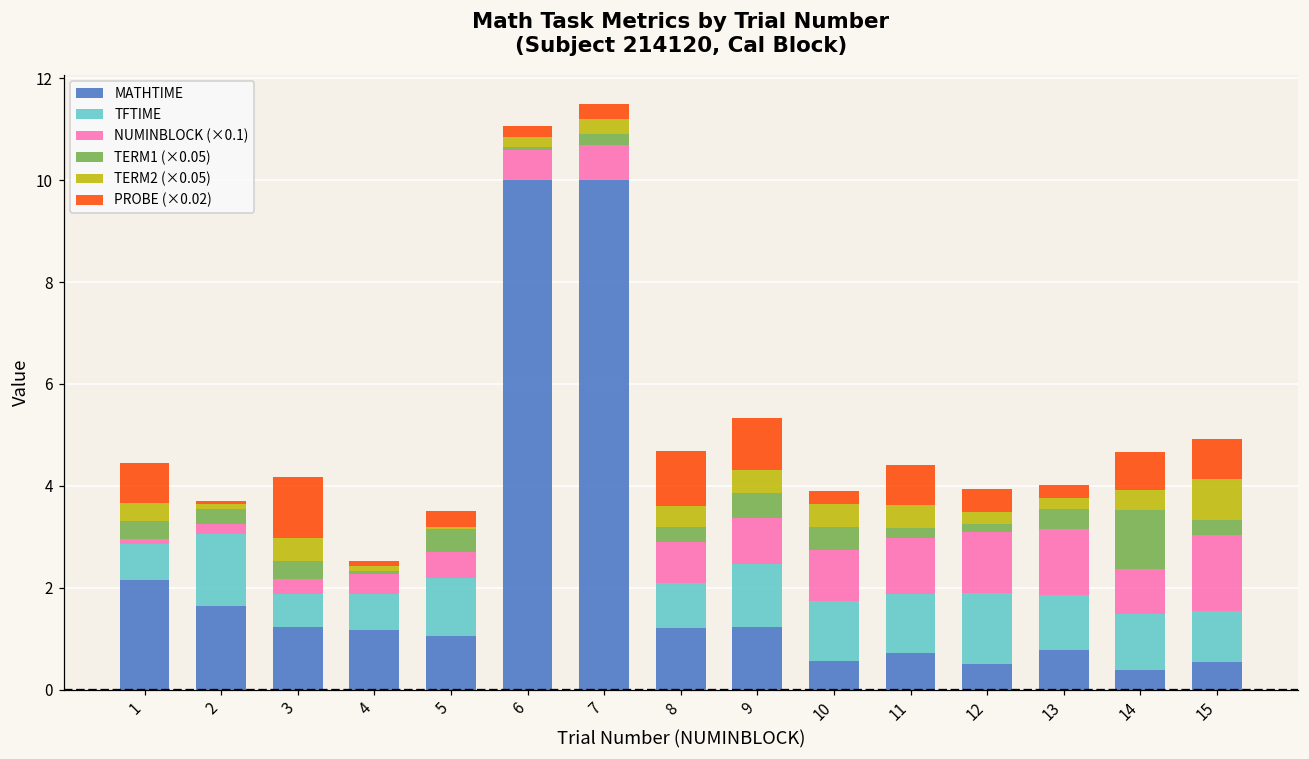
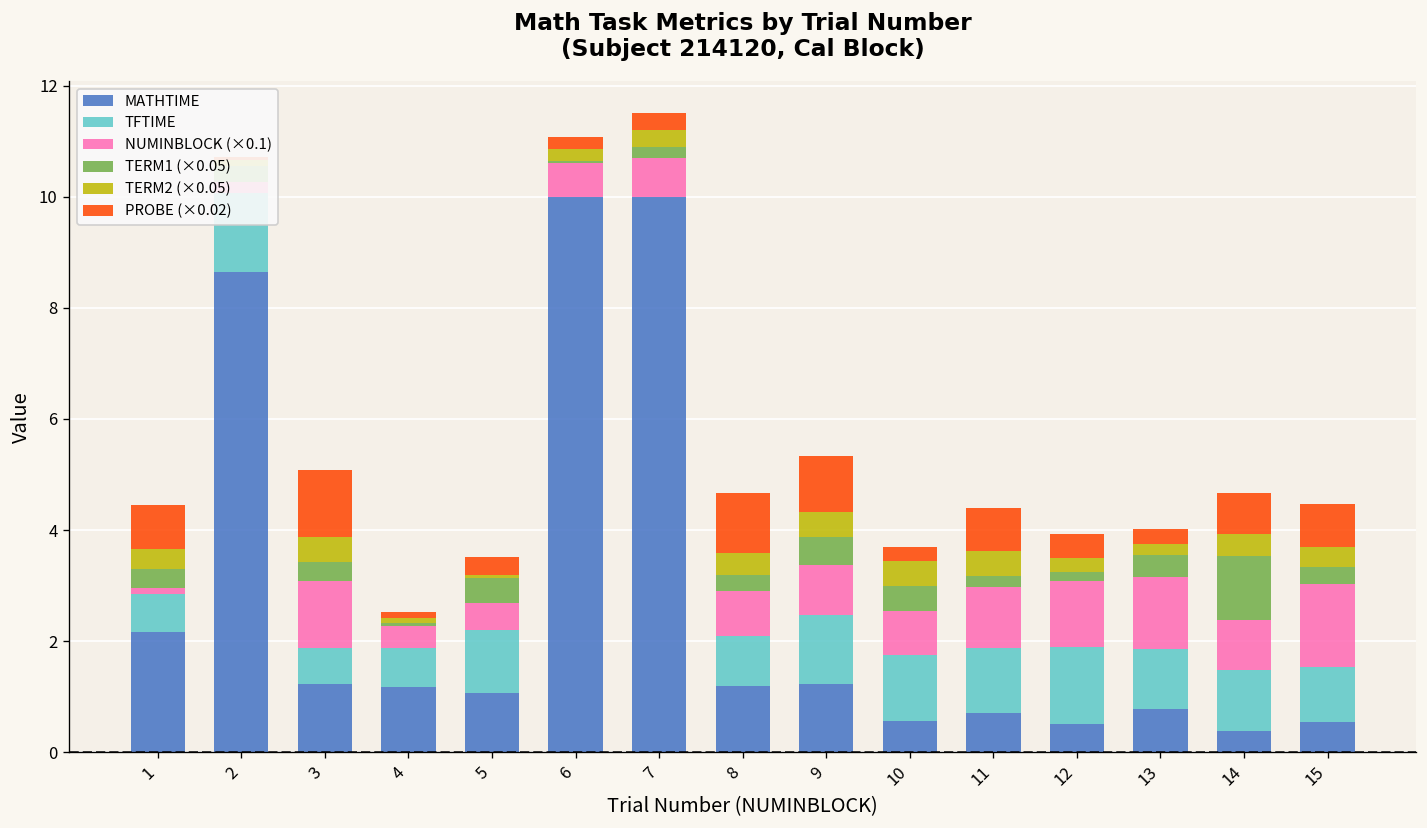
  {
    "MATHTIME": {
      "1": 2.2,
-     "2": 1.6,
+     "2": 8.7,
      "3": 1.2,
      "4": 1.2,
      "5": 1.1,
      "6": 10.0,
      "7": 10.0,
      "8": 1.2,
      "9": 1.2,
      "10": 0.6,
      "11": 0.7,
      "12": 0.5,
      "13": 0.8,
      "14": 0.4,
      "15": 0.5
    },
    "TFTIME": {
      "1": 0.7,
      "3": 0.7,
      "4": 0.7,
      "5": 1.1,
      "6": 0.0,
      "7": 0.0,
      "8": 0.9,
      "9": 1.2,
      "10": 1.2,
      "11": 1.2,
      "12": 1.4,
      "13": 1.1,
      "14": 1.1,
      "15": 1.0
    },
    "NUMINBLOCK (×0.1)": {
      "1": 0.1,
-     "3": 0.3,
+     "3": 1.2,
      "4": 0.4,
      "5": 0.5,
      "6": 0.6,
      "7": 0.7,
      "8": 0.8,
      "9": 0.9,
-     "10": 1.0,
+     "10": 0.8,
      "11": 1.1,
      "12": 1.2,
      "13": 1.3,
      "14": 0.9,
      "15": 1.5
    },
    "TERM1 (×0.05)": {
      "1": 0.4,
      "3": 0.4,
      "5": 0.5,
      "7": 0.2,
      "8": 0.3,
      "9": 0.5,
      "10": 0.5,
      "11": 0.2,
      "12": 0.1,
      "13": 0.4,
      "14": 1.2,
      "15": 0.3
    },
    "TERM2 (×0.05)": {
      "1": 0.4,
      "3": 0.5,
      "4": 0.1,
      "6": 0.2,
      "7": 0.3,
      "8": 0.4,
      "9": 0.5,
      "10": 0.5,
      "11": 0.5,
      "12": 0.3,
      "13": 0.2,
      "14": 0.4,
-     "15": 0.8
+     "15": 0.4
    },
    "PROBE (×0.02)": {
      "1": 0.8,
      "3": 1.2,
      "4": 0.1,
      "5": 0.3,
      "6": 0.2,
      "7": 0.3,
      "8": 1.1,
      "9": 1.0,
      "10": 0.3,
      "11": 0.8,
      "12": 0.4,
      "13": 0.3,
      "14": 0.7,
      "15": 0.8
    }
  }
